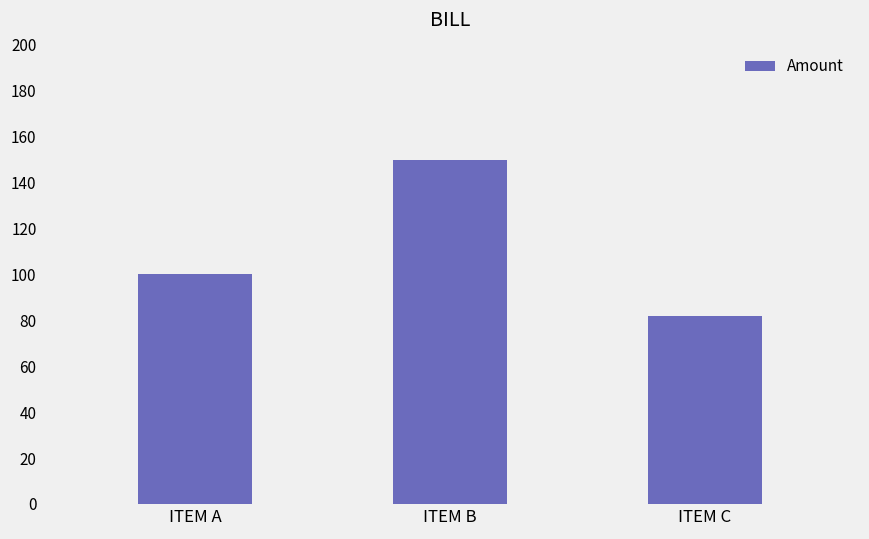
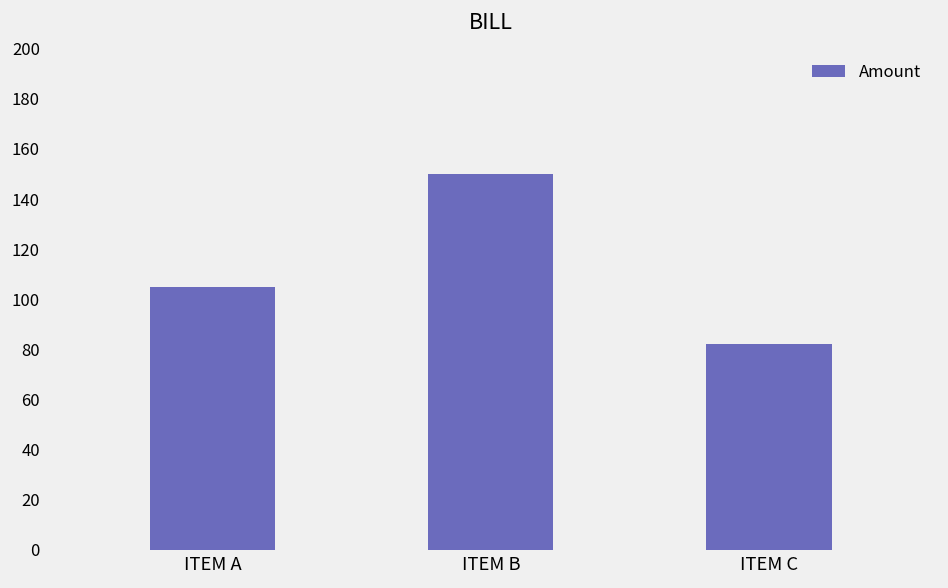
  {
-   "ITEM A": 100,
+   "ITEM A": 105,
    "ITEM B": 150,
    "ITEM C": 82
  }
